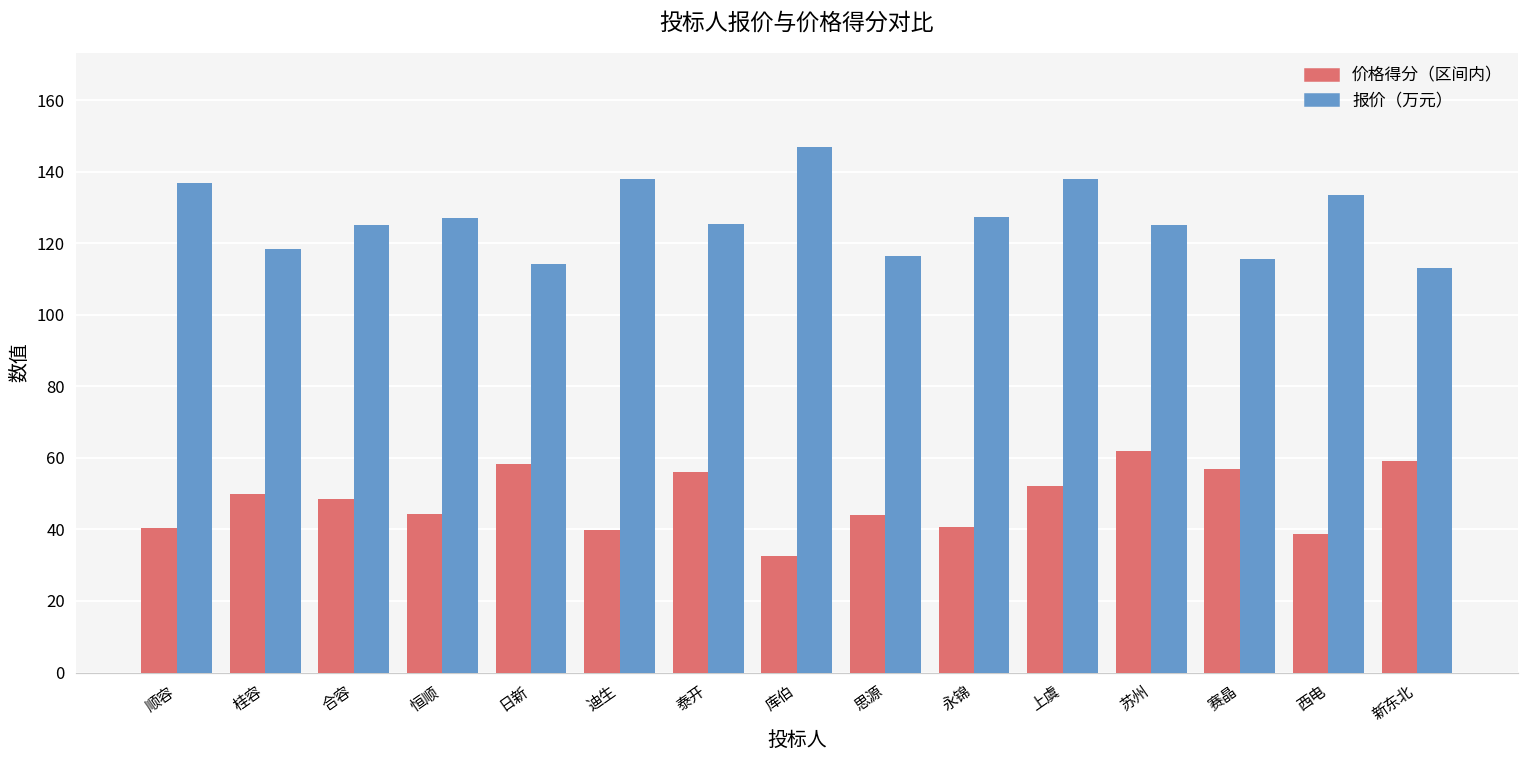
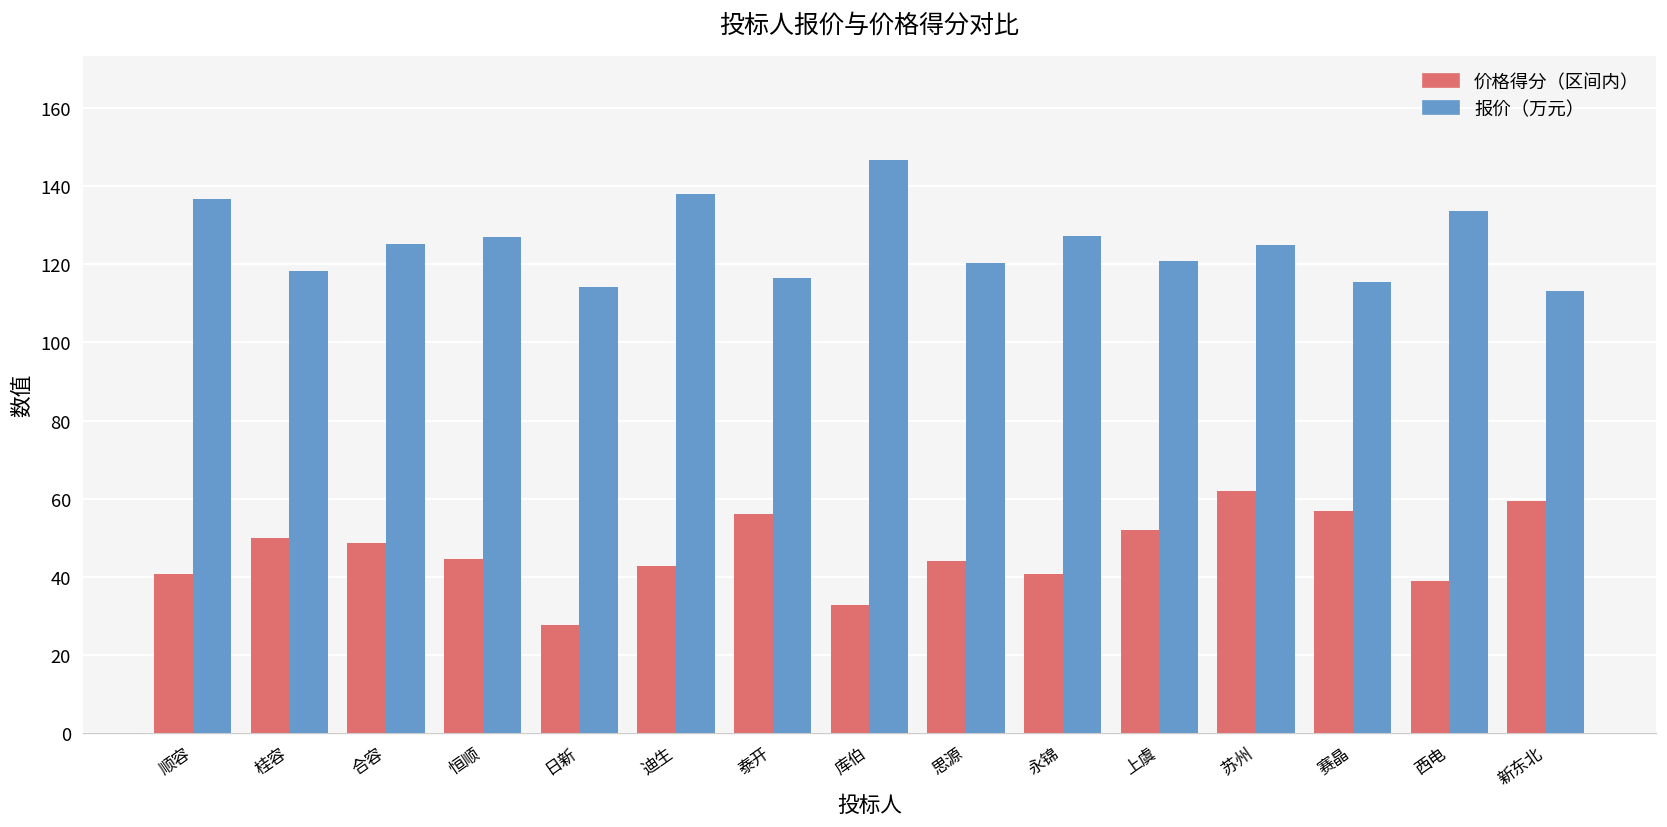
  {
    "价格得分（区间内）": {
      "顺容": 41,
      "桂容": 50,
      "合容": 48,
      "恒顺": 44,
-     "日新": 58,
-     "迪生": 40,
+     "日新": 28,
+     "迪生": 43,
      "泰开": 56,
      "库伯": 33,
      "思源": 44,
      "永锦": 41,
      "上虞": 52,
      "苏州": 62,
      "赛晶": 57,
      "西电": 39,
      "新东北": 59
    },
    "报价（万元）": {
      "顺容": 137,
      "桂容": 118,
      "合容": 125,
      "恒顺": 127,
      "日新": 114,
      "迪生": 138,
-     "泰开": 126,
+     "泰开": 117,
      "库伯": 147,
-     "思源": 116,
+     "思源": 120,
      "永锦": 127,
-     "上虞": 138,
+     "上虞": 121,
      "苏州": 125,
      "赛晶": 116,
      "西电": 134,
      "新东北": 113
    }
  }
